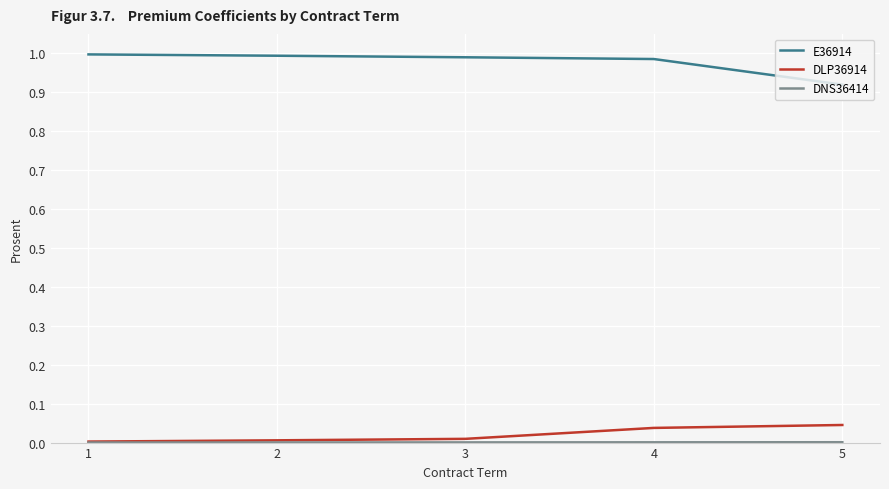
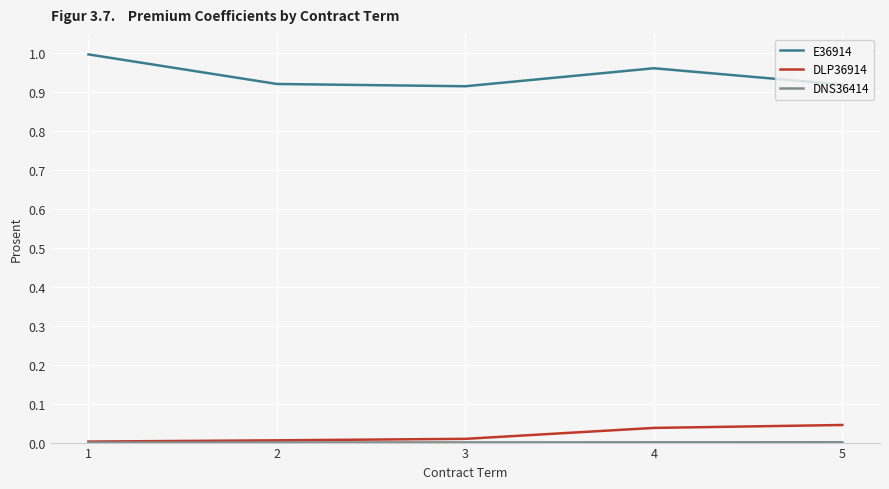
  {
    "E36914": {
      "1": 1.00,
-     "2": 0.99,
-     "3": 0.99,
-     "4": 0.99
+     "2": 0.92,
+     "3": 0.92,
+     "4": 0.96
    },
    "DLP36914": {
      "3": 0.01,
      "4": 0.04,
      "5": 0.05
    },
    "DNS36414": {
      "3": 0.00,
      "4": 0.00,
      "5": 0.00
    }
  }
